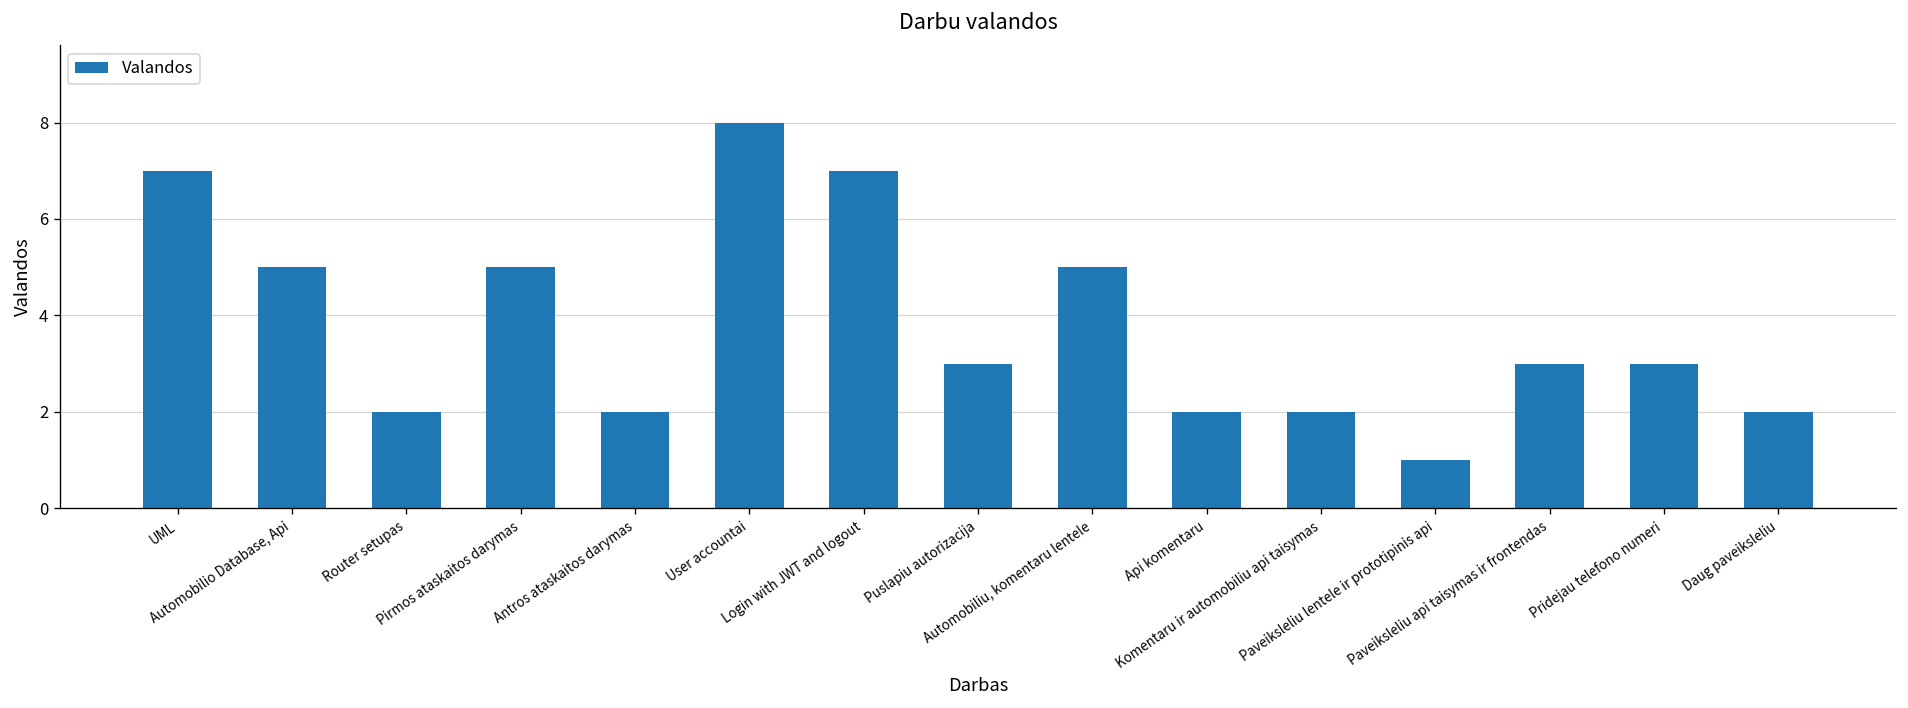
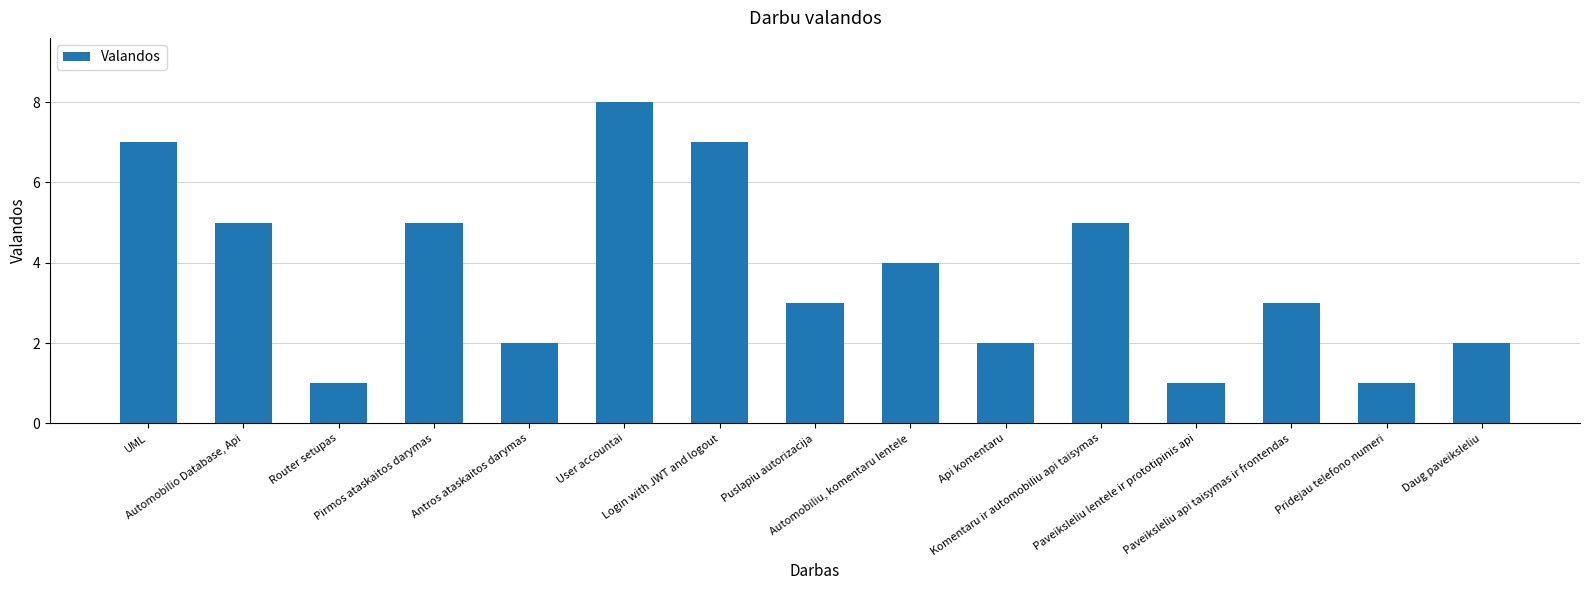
  {
    "UML": 7,
    "Automobilio Database, Api": 5,
-   "Router setupas": 2,
+   "Router setupas": 1,
    "Pirmos ataskaitos darymas": 5,
    "Antros ataskaitos darymas": 2,
    "User accountai": 8,
    "Login with JWT and logout": 7,
    "Puslapiu autorizacija": 3,
-   "Automobiliu, komentaru lentele": 5,
+   "Automobiliu, komentaru lentele": 4,
    "Api komentaru": 2,
-   "Komentaru ir automobiliu api taisymas": 2,
+   "Komentaru ir automobiliu api taisymas": 5,
    "Paveiksleliu lentele ir prototipinis api": 1,
    "Paveiksleliu api taisymas ir frontendas": 3,
-   "Pridejau telefono numeri": 3,
+   "Pridejau telefono numeri": 1,
    "Daug paveiksleliu": 2
  }
